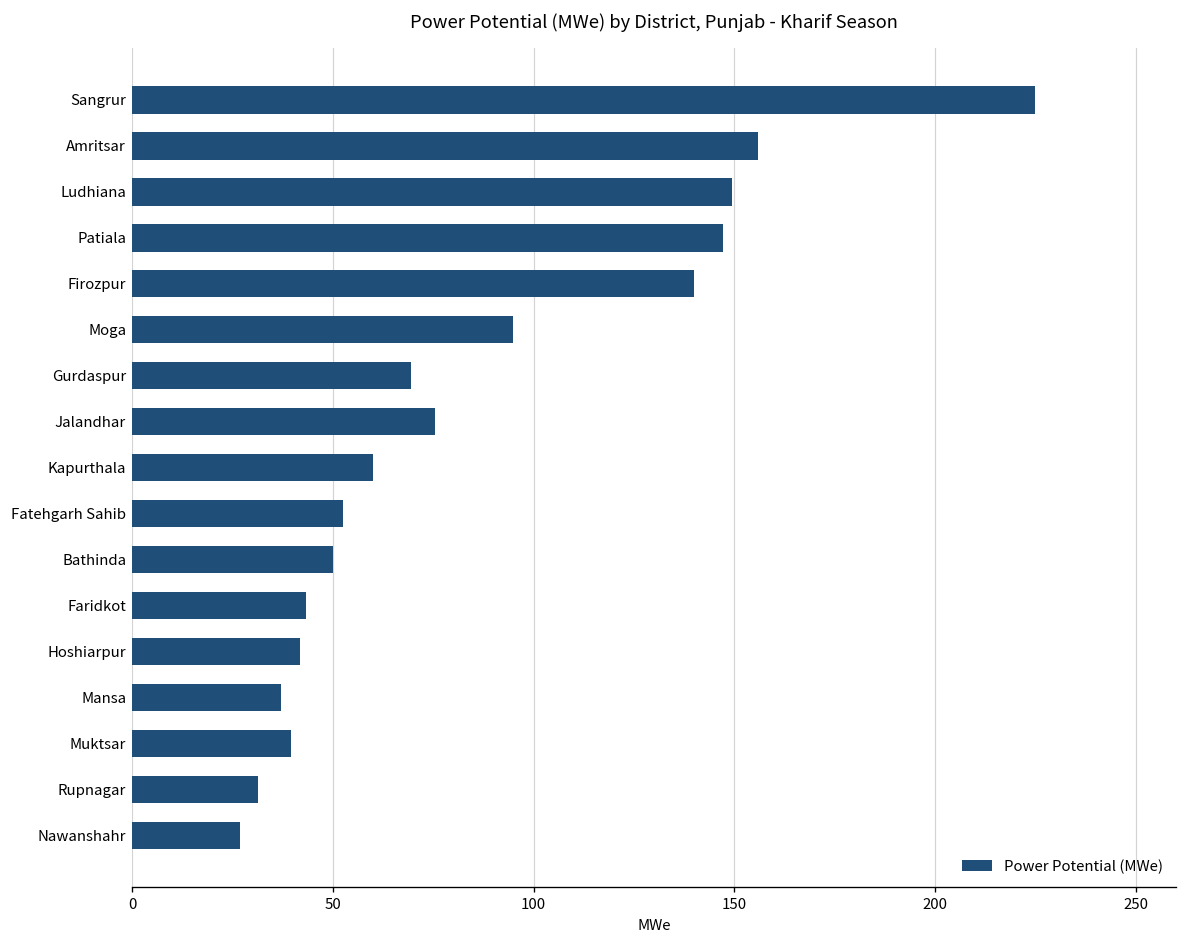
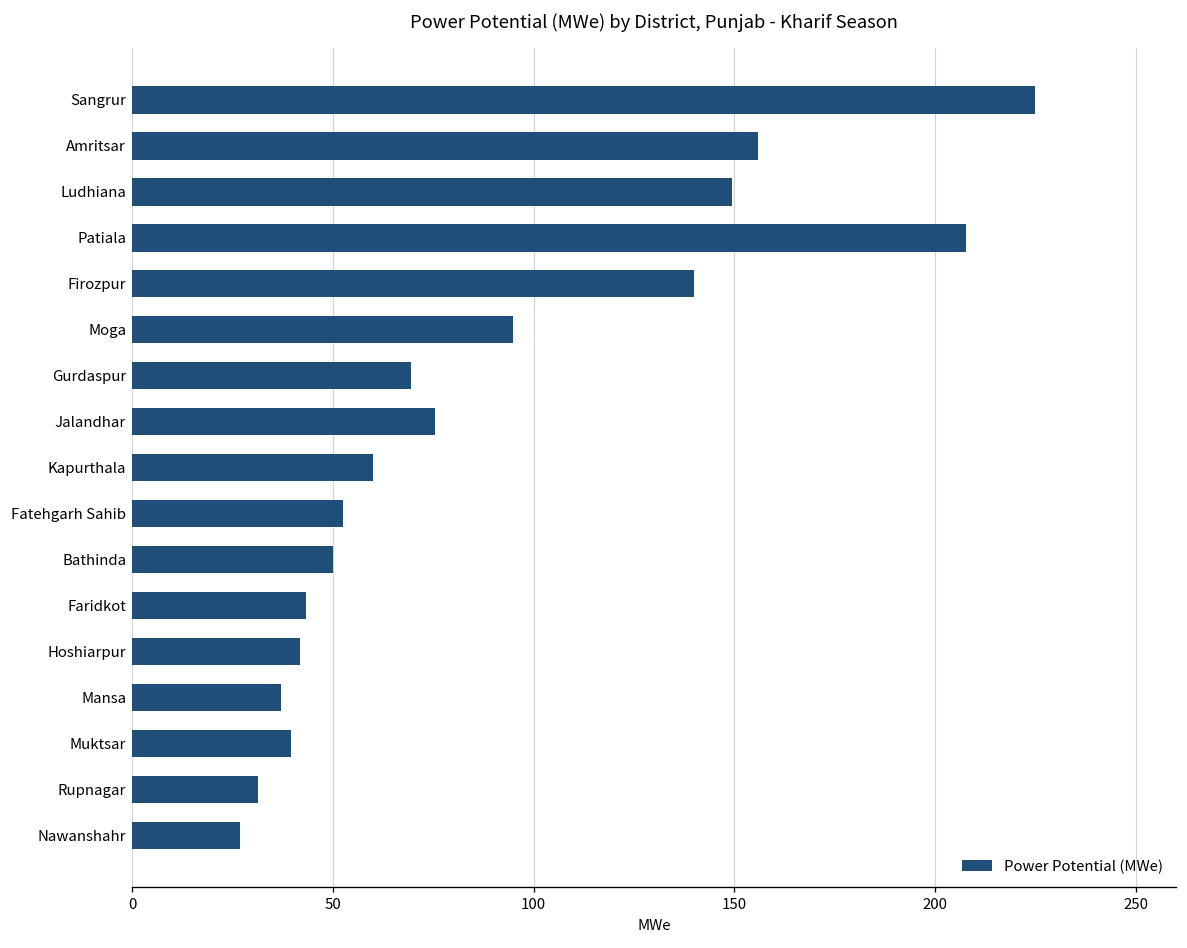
  {
    "Sangrur": 225,
    "Amritsar": 156,
    "Ludhiana": 149,
-   "Patiala": 147,
+   "Patiala": 208,
    "Firozpur": 140,
    "Moga": 95,
    "Gurdaspur": 69,
    "Jalandhar": 76,
    "Kapurthala": 60,
    "Fatehgarh Sahib": 53,
    "Bathinda": 50,
    "Faridkot": 43,
    "Hoshiarpur": 42,
    "Mansa": 37,
    "Muktsar": 40,
    "Rupnagar": 31,
    "Nawanshahr": 27
  }
